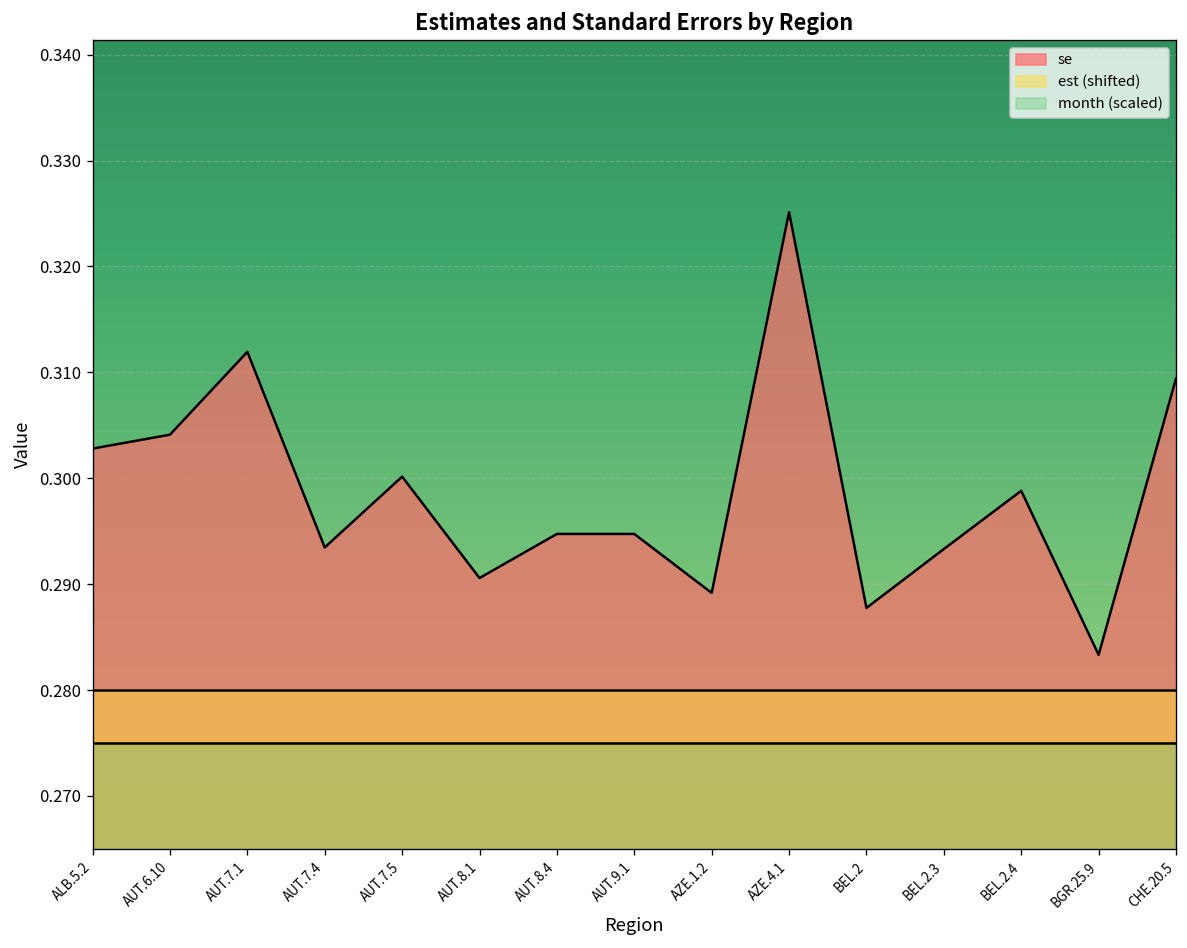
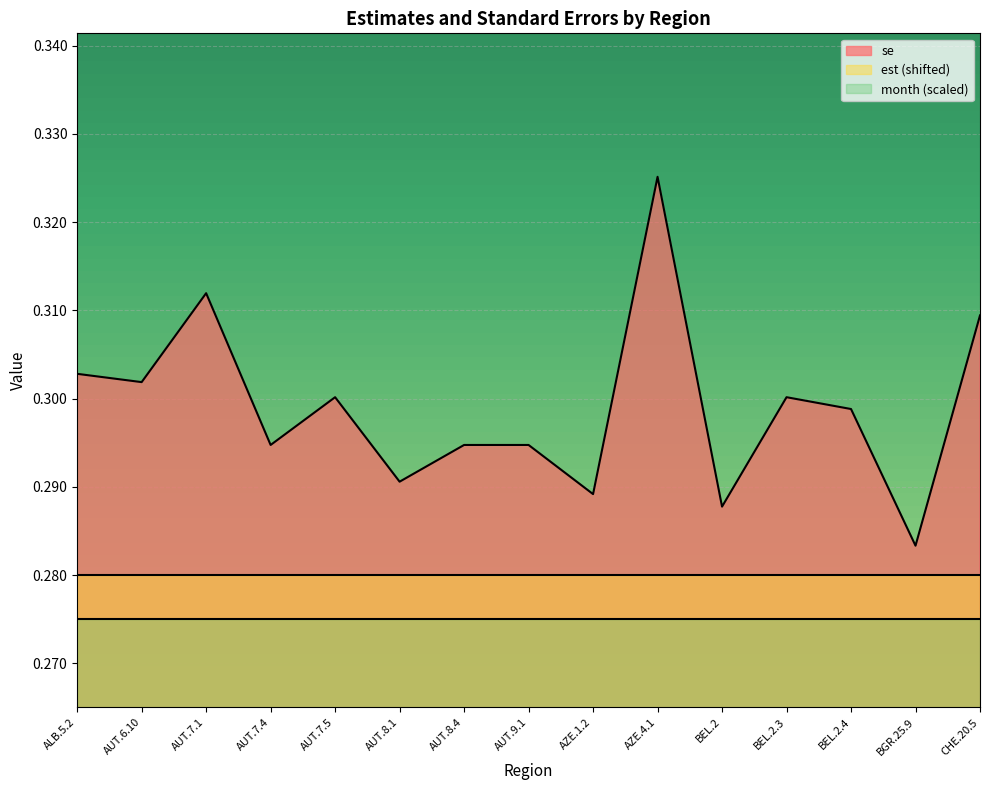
  {
    "se": {
      "ALB.5.2": 0.303,
-     "AUT.6.10": 0.304,
+     "AUT.6.10": 0.302,
      "AUT.7.1": 0.312,
-     "AUT.7.4": 0.293,
+     "AUT.7.4": 0.295,
      "AUT.7.5": 0.300,
      "AUT.8.1": 0.291,
      "AUT.8.4": 0.295,
      "AUT.9.1": 0.295,
      "AZE.1.2": 0.289,
      "AZE.4.1": 0.325,
      "BEL.2": 0.288,
-     "BEL.2.3": 0.293,
+     "BEL.2.3": 0.300,
      "BEL.2.4": 0.299,
      "BGR.25.9": 0.283,
      "CHE.20.5": 0.309
    },
    "est (shifted)": {
      "ALB.5.2": 0.280,
      "AUT.6.10": 0.280,
      "AUT.7.1": 0.280,
      "AUT.7.4": 0.280,
      "AUT.7.5": 0.280,
      "AUT.8.1": 0.280,
      "AUT.8.4": 0.280,
      "AUT.9.1": 0.280,
      "AZE.1.2": 0.280,
      "AZE.4.1": 0.280,
      "BEL.2": 0.280,
      "BEL.2.3": 0.280,
      "BEL.2.4": 0.280,
      "BGR.25.9": 0.280,
      "CHE.20.5": 0.280
    },
    "month (scaled)": {
      "ALB.5.2": 0.275,
      "AUT.6.10": 0.275,
      "AUT.7.1": 0.275,
      "AUT.7.4": 0.275,
      "AUT.7.5": 0.275,
      "AUT.8.1": 0.275,
      "AUT.8.4": 0.275,
      "AUT.9.1": 0.275,
      "AZE.1.2": 0.275,
      "AZE.4.1": 0.275,
      "BEL.2": 0.275,
      "BEL.2.3": 0.275,
      "BEL.2.4": 0.275,
      "BGR.25.9": 0.275,
      "CHE.20.5": 0.275
    }
  }
